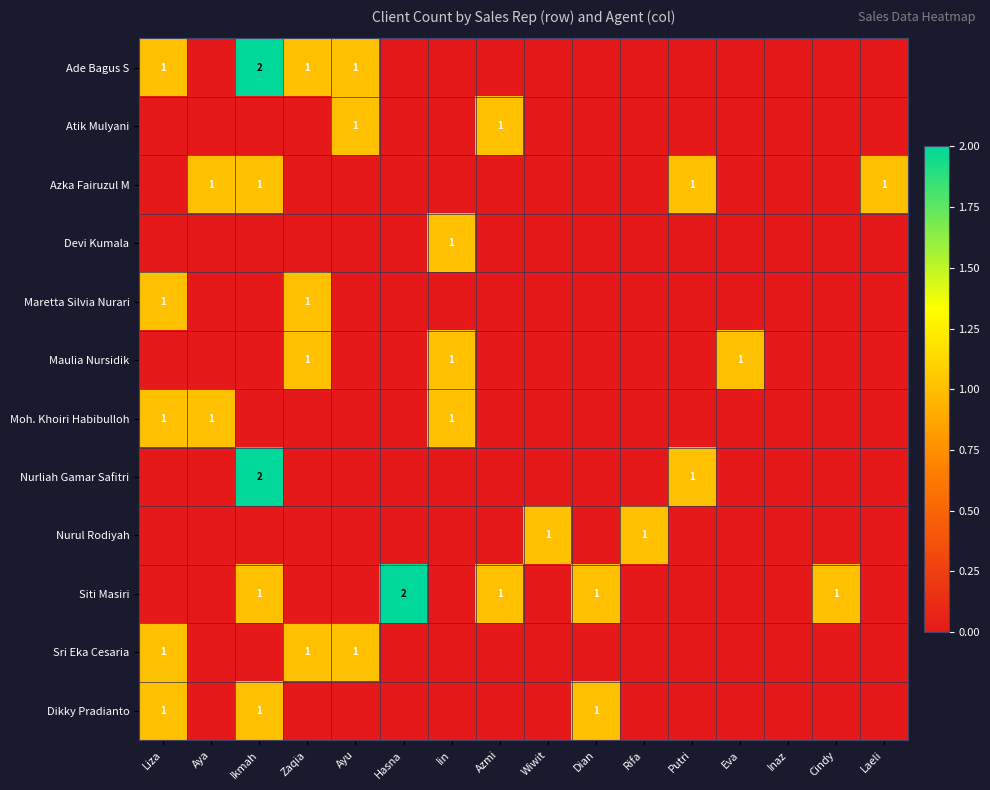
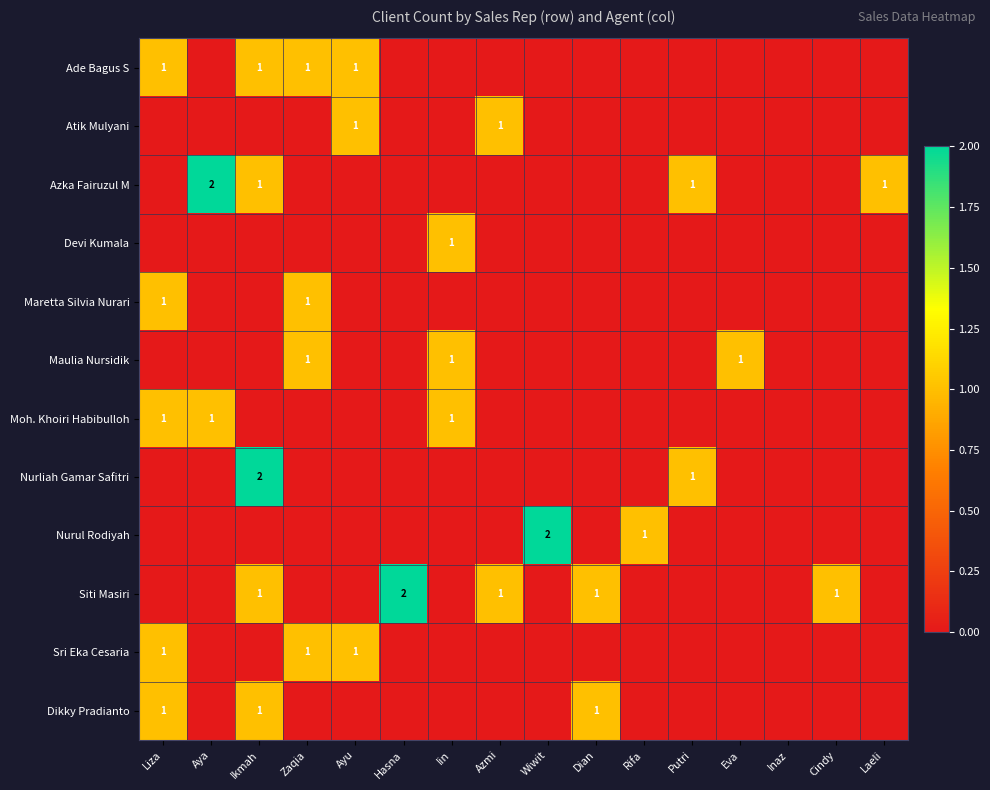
  {
    "Ade Bagus S": {
      "Liza": 1,
-     "Ikmah": 2,
+     "Ikmah": 1,
      "Zaqia": 1,
      "Ayu": 1
    },
    "Atik Mulyani": {
      "Ayu": 1,
      "Azmi": 1
    },
    "Azka Fairuzul M": {
-     "Aya": 1,
+     "Aya": 2,
      "Ikmah": 1,
      "Putri": 1,
      "Laeli": 1
    },
    "Devi Kumala": {
      "Iin": 1
    },
    "Maretta Silvia Nurari": {
      "Liza": 1,
      "Zaqia": 1
    },
    "Maulia Nursidik": {
      "Zaqia": 1,
      "Iin": 1,
      "Eva": 1
    },
    "Moh. Khoiri Habibulloh": {
      "Liza": 1,
      "Aya": 1,
      "Iin": 1
    },
    "Nurliah Gamar Safitri": {
      "Ikmah": 2,
      "Putri": 1
    },
    "Nurul Rodiyah": {
-     "Wiwit": 1,
+     "Wiwit": 2,
      "Rifa": 1
    },
    "Siti Masiri": {
      "Ikmah": 1,
      "Hasna": 2,
      "Azmi": 1,
      "Dian": 1,
      "Cindy": 1
    },
    "Sri Eka Cesaria": {
      "Liza": 1,
      "Zaqia": 1,
      "Ayu": 1
    },
    "Dikky Pradianto": {
      "Liza": 1,
      "Ikmah": 1,
      "Dian": 1
    }
  }
